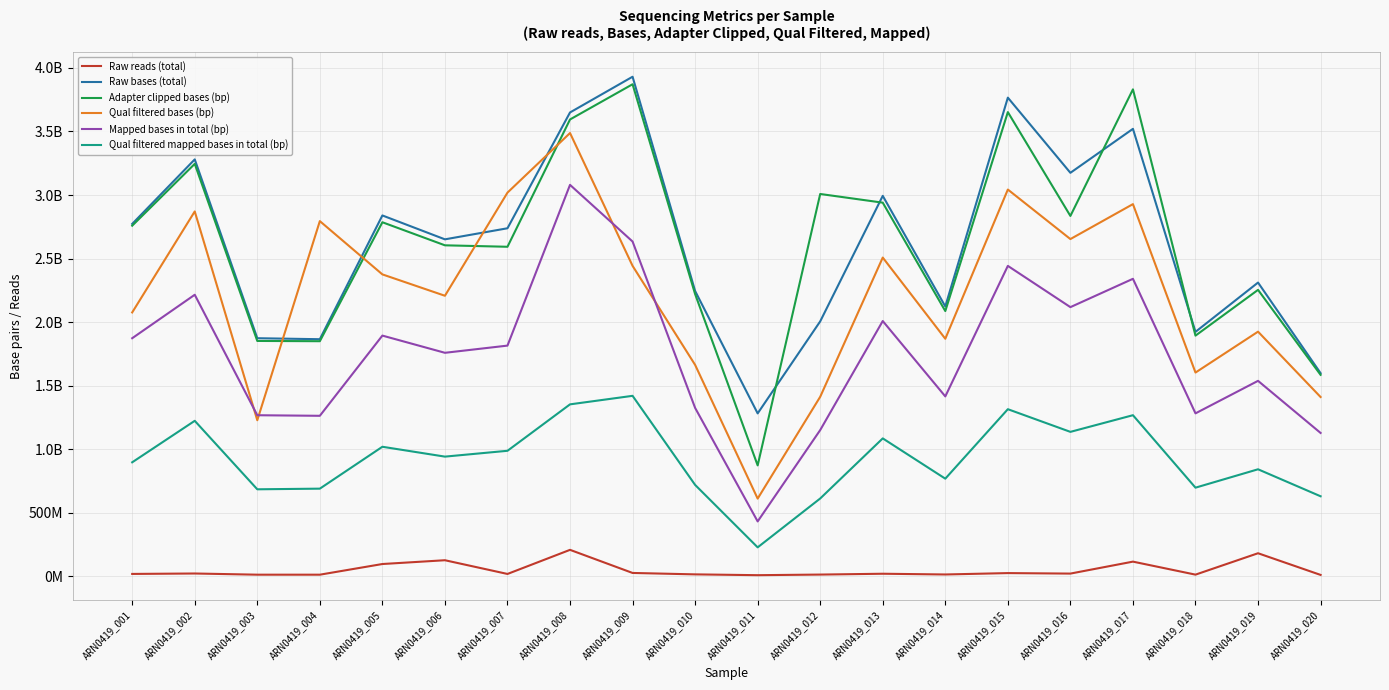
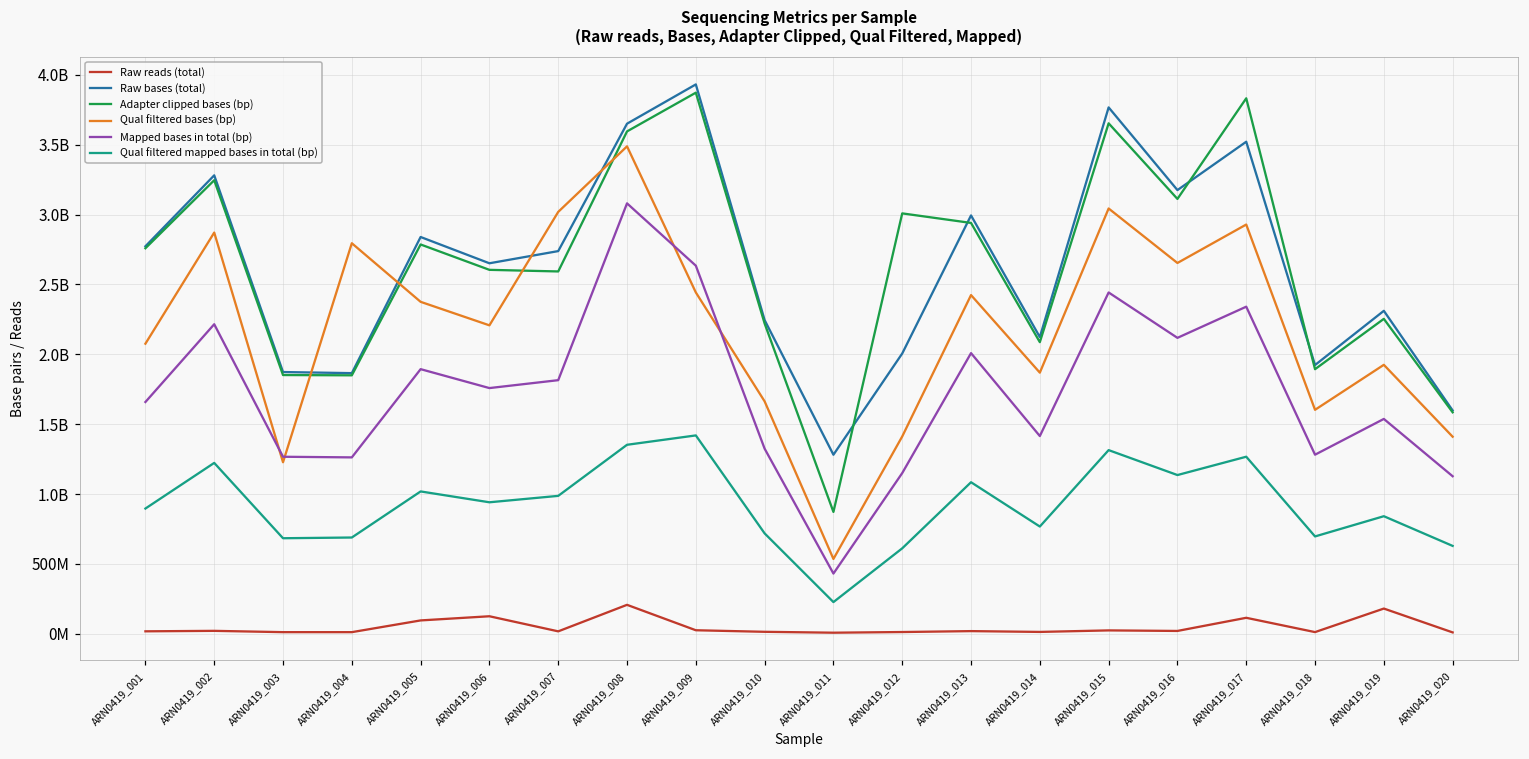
  {
    "Raw reads (total)": {
      "ARN0419_001": 20000000,
      "ARN0419_002": 20000000,
      "ARN0419_003": 10000000,
      "ARN0419_004": 10000000,
      "ARN0419_005": 100000000,
      "ARN0419_006": 130000000,
      "ARN0419_007": 20000000,
      "ARN0419_008": 210000000,
      "ARN0419_009": 30000000,
      "ARN0419_010": 10000000,
      "ARN0419_011": 10000000,
      "ARN0419_012": 10000000,
      "ARN0419_013": 20000000,
      "ARN0419_014": 10000000,
      "ARN0419_015": 20000000,
      "ARN0419_016": 20000000,
      "ARN0419_017": 120000000,
      "ARN0419_018": 10000000,
      "ARN0419_019": 180000000,
      "ARN0419_020": 10000000
    },
    "Adapter clipped bases (bp)": {
      "ARN0419_002": 3250000000,
      "ARN0419_003": 1850000000,
      "ARN0419_005": 2790000000,
      "ARN0419_006": 2600000000,
      "ARN0419_007": 2590000000,
      "ARN0419_008": 3590000000,
      "ARN0419_009": 3870000000,
      "ARN0419_010": 2220000000,
      "ARN0419_011": 870000000,
      "ARN0419_012": 3010000000,
      "ARN0419_013": 2940000000,
      "ARN0419_014": 2090000000,
      "ARN0419_015": 3650000000,
-     "ARN0419_016": 2840000000,
+     "ARN0419_016": 3110000000,
      "ARN0419_017": 3830000000,
      "ARN0419_018": 1890000000,
      "ARN0419_019": 2250000000
    },
    "Qual filtered bases (bp)": {
      "ARN0419_001": 2080000000,
      "ARN0419_002": 2870000000,
      "ARN0419_003": 1230000000,
      "ARN0419_004": 2790000000,
      "ARN0419_005": 2380000000,
      "ARN0419_006": 2210000000,
      "ARN0419_007": 3020000000,
      "ARN0419_008": 3490000000,
      "ARN0419_009": 2440000000,
      "ARN0419_010": 1660000000,
-     "ARN0419_011": 610000000,
+     "ARN0419_011": 540000000,
      "ARN0419_012": 1410000000,
-     "ARN0419_013": 2510000000,
+     "ARN0419_013": 2420000000,
      "ARN0419_014": 1870000000,
      "ARN0419_015": 3040000000,
      "ARN0419_016": 2650000000,
      "ARN0419_017": 2930000000,
      "ARN0419_018": 1600000000,
      "ARN0419_019": 1920000000,
      "ARN0419_020": 1410000000
    },
    "Mapped bases in total (bp)": {
-     "ARN0419_001": 1870000000,
+     "ARN0419_001": 1660000000,
      "ARN0419_002": 2220000000,
      "ARN0419_003": 1270000000,
      "ARN0419_004": 1260000000,
      "ARN0419_005": 1890000000,
      "ARN0419_006": 1760000000,
      "ARN0419_007": 1810000000,
      "ARN0419_008": 3080000000,
      "ARN0419_009": 2630000000,
      "ARN0419_010": 1320000000,
      "ARN0419_011": 430000000,
      "ARN0419_012": 1150000000,
      "ARN0419_013": 2010000000,
      "ARN0419_014": 1420000000,
      "ARN0419_015": 2440000000,
      "ARN0419_016": 2120000000,
      "ARN0419_017": 2340000000,
      "ARN0419_018": 1280000000,
      "ARN0419_019": 1540000000,
      "ARN0419_020": 1130000000
    }
  }
